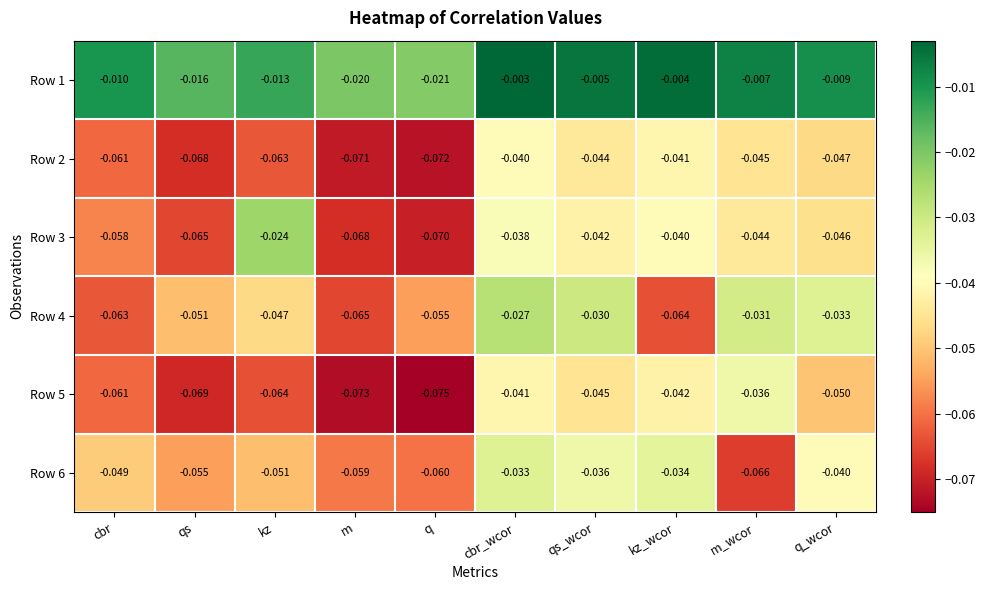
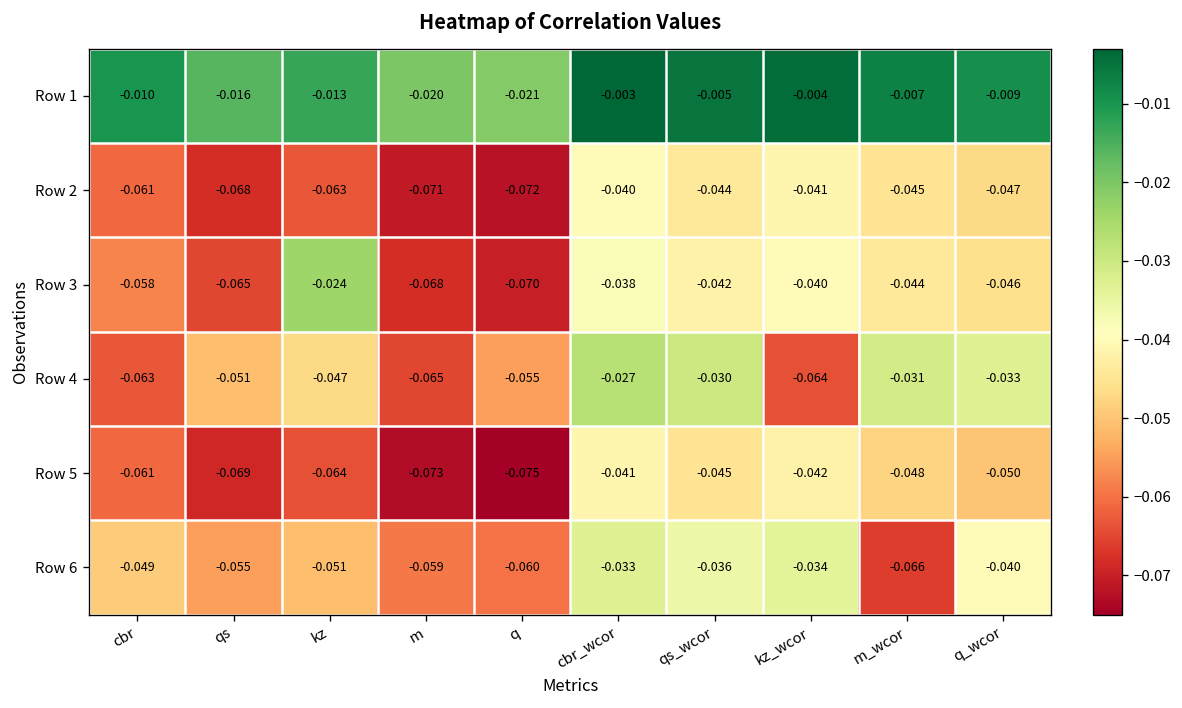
  {
    "Row 1": {
      "cbr": -0.010,
      "qs": -0.016,
      "kz": -0.013,
      "m": -0.020,
      "q": -0.021,
      "cbr_wcor": -0.003,
      "qs_wcor": -0.005,
      "kz_wcor": -0.004,
      "m_wcor": -0.007,
      "q_wcor": -0.009
    },
    "Row 2": {
      "cbr": -0.061,
      "qs": -0.068,
      "kz": -0.063,
      "m": -0.071,
      "q": -0.072,
      "cbr_wcor": -0.040,
      "qs_wcor": -0.044,
      "kz_wcor": -0.041,
      "m_wcor": -0.045,
      "q_wcor": -0.047
    },
    "Row 3": {
      "cbr": -0.058,
      "qs": -0.065,
      "kz": -0.024,
      "m": -0.068,
      "q": -0.070,
      "cbr_wcor": -0.038,
      "qs_wcor": -0.042,
      "kz_wcor": -0.040,
      "m_wcor": -0.044,
      "q_wcor": -0.046
    },
    "Row 4": {
      "cbr": -0.063,
      "qs": -0.051,
      "kz": -0.047,
      "m": -0.065,
      "q": -0.055,
      "cbr_wcor": -0.027,
      "qs_wcor": -0.030,
      "kz_wcor": -0.064,
      "m_wcor": -0.031,
      "q_wcor": -0.033
    },
    "Row 5": {
      "cbr": -0.061,
      "qs": -0.069,
      "kz": -0.064,
      "m": -0.073,
      "q": -0.075,
      "cbr_wcor": -0.041,
      "qs_wcor": -0.045,
      "kz_wcor": -0.042,
-     "m_wcor": -0.036,
+     "m_wcor": -0.048,
      "q_wcor": -0.050
    },
    "Row 6": {
      "cbr": -0.049,
      "qs": -0.055,
      "kz": -0.051,
      "m": -0.059,
      "q": -0.060,
      "cbr_wcor": -0.033,
      "qs_wcor": -0.036,
      "kz_wcor": -0.034,
      "m_wcor": -0.066,
      "q_wcor": -0.040
    }
  }
